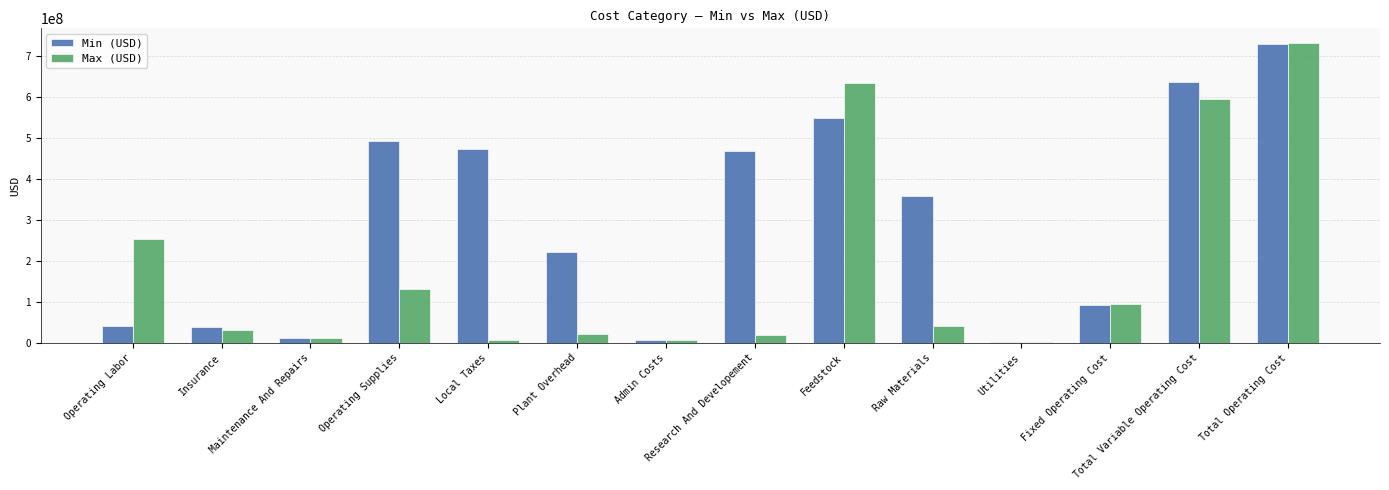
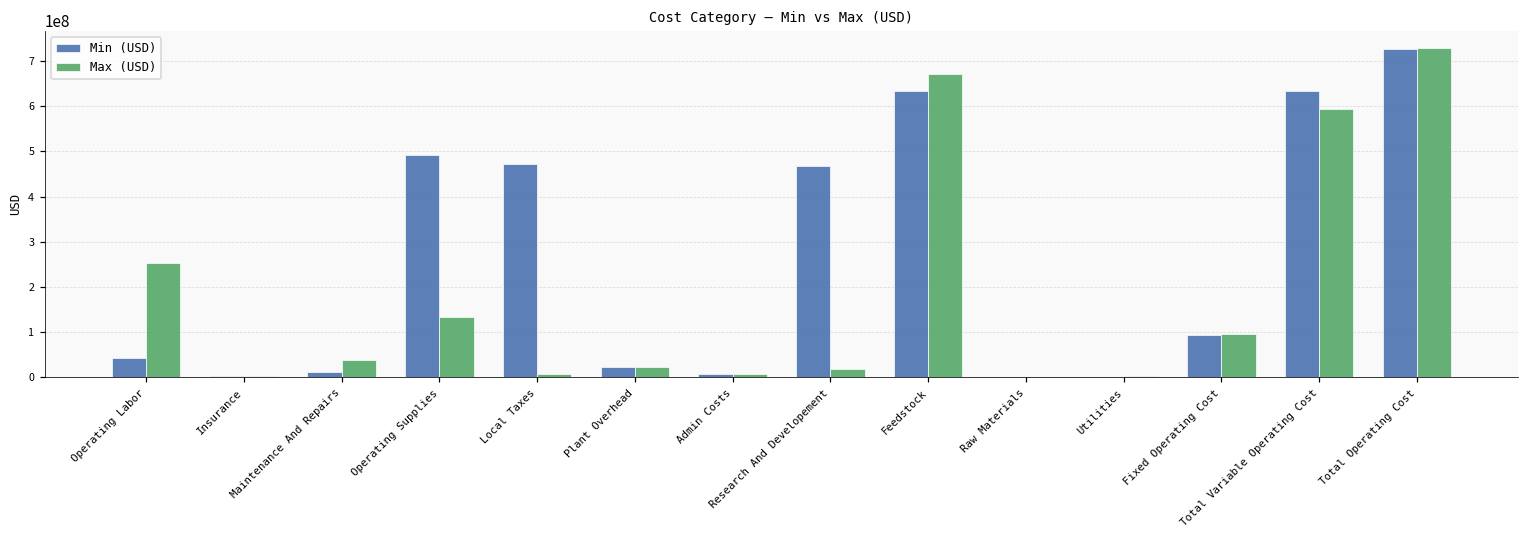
  {
    "Min (USD)": {
      "Operating Labor": 40000000,
-     "Insurance": 40000000,
+     "Insurance": 0,
      "Maintenance And Repairs": 10000000,
      "Operating Supplies": 490000000,
      "Local Taxes": 470000000,
-     "Plant Overhead": 220000000,
+     "Plant Overhead": 20000000,
      "Admin Costs": 10000000,
      "Research And Developement": 470000000,
-     "Feedstock": 550000000,
-     "Raw Materials": 360000000,
+     "Feedstock": 630000000,
+     "Raw Materials": 0,
      "Fixed Operating Cost": 90000000,
      "Total Variable Operating Cost": 630000000,
      "Total Operating Cost": 730000000
    },
    "Max (USD)": {
      "Operating Labor": 250000000,
-     "Insurance": 30000000,
-     "Maintenance And Repairs": 10000000,
+     "Insurance": 0,
+     "Maintenance And Repairs": 40000000,
      "Operating Supplies": 130000000,
      "Local Taxes": 10000000,
      "Plant Overhead": 20000000,
      "Admin Costs": 10000000,
      "Research And Developement": 20000000,
-     "Feedstock": 630000000,
-     "Raw Materials": 40000000,
+     "Feedstock": 670000000,
+     "Raw Materials": 0,
      "Fixed Operating Cost": 100000000,
      "Total Variable Operating Cost": 590000000,
      "Total Operating Cost": 730000000
    }
  }
